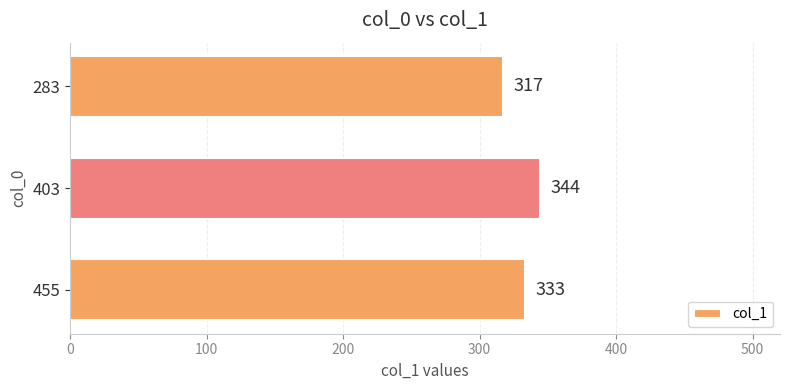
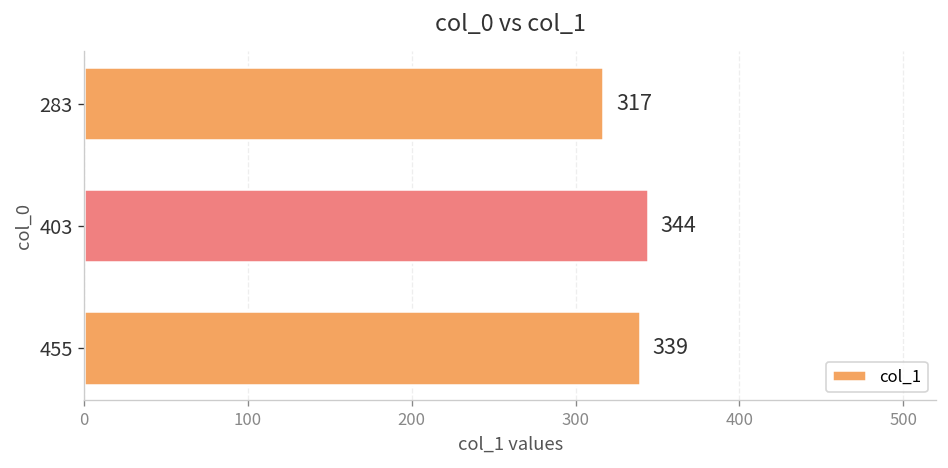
  {
    "283": 317,
    "403": 344,
-   "455": 333
+   "455": 339
  }
